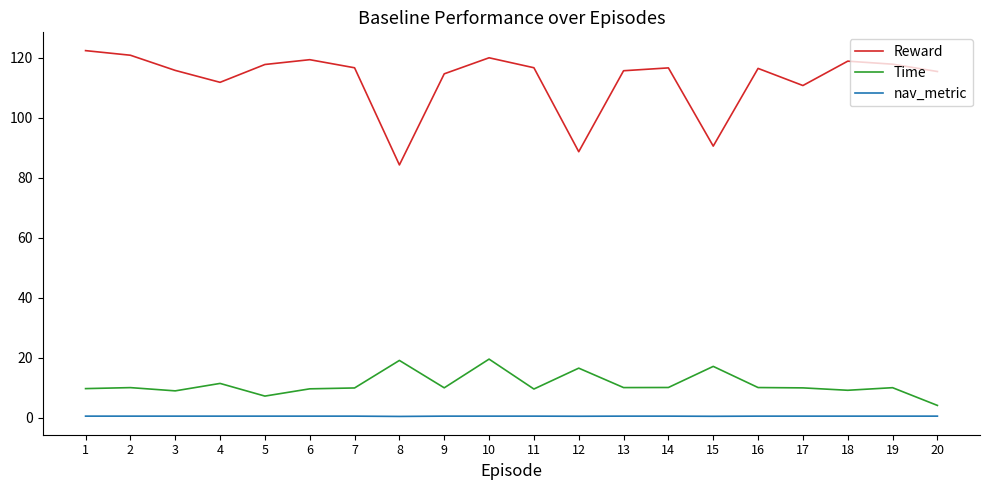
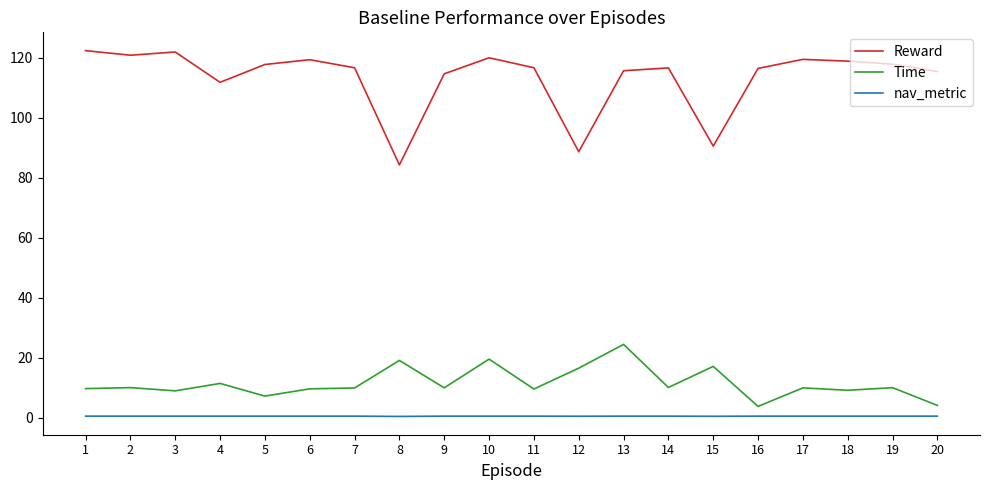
  {
    "Reward": {
      "1": 122,
      "2": 121,
-     "3": 116,
+     "3": 122,
      "4": 112,
      "5": 118,
      "6": 119,
      "7": 117,
      "8": 84,
      "9": 115,
      "10": 120,
      "11": 117,
      "12": 89,
      "13": 116,
      "14": 117,
      "15": 91,
      "16": 116,
-     "17": 111,
+     "17": 119,
      "18": 119
    },
    "Time": {
      "1": 10,
      "2": 10,
      "3": 9,
      "4": 11,
      "5": 7,
      "6": 10,
      "7": 10,
      "8": 19,
      "9": 10,
      "10": 20,
      "11": 10,
      "12": 16,
-     "13": 10,
+     "13": 24,
      "14": 10,
      "15": 17,
-     "16": 10,
+     "16": 4,
      "17": 10,
      "18": 9,
      "19": 10,
      "20": 4
    },
    "nav_metric": {
      "1": 1,
      "2": 1,
      "3": 1,
      "4": 1,
      "5": 1,
      "6": 1,
      "7": 1,
      "8": 0,
      "9": 1,
      "10": 1,
      "11": 1,
      "12": 0,
      "13": 1,
      "14": 1,
      "15": 0,
      "16": 1,
      "17": 1,
      "18": 1,
      "19": 1,
      "20": 1
    }
  }
